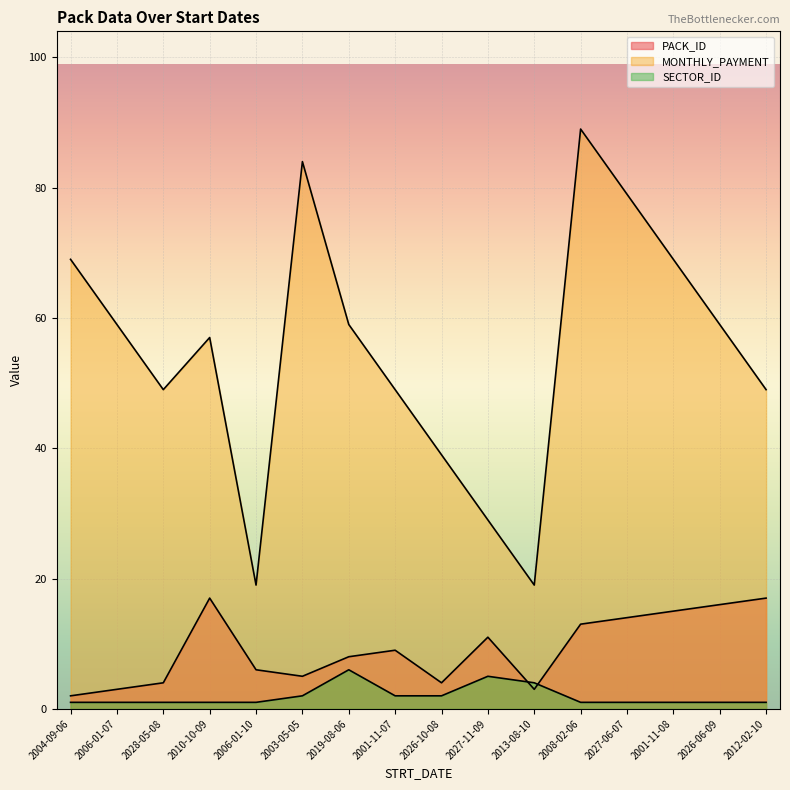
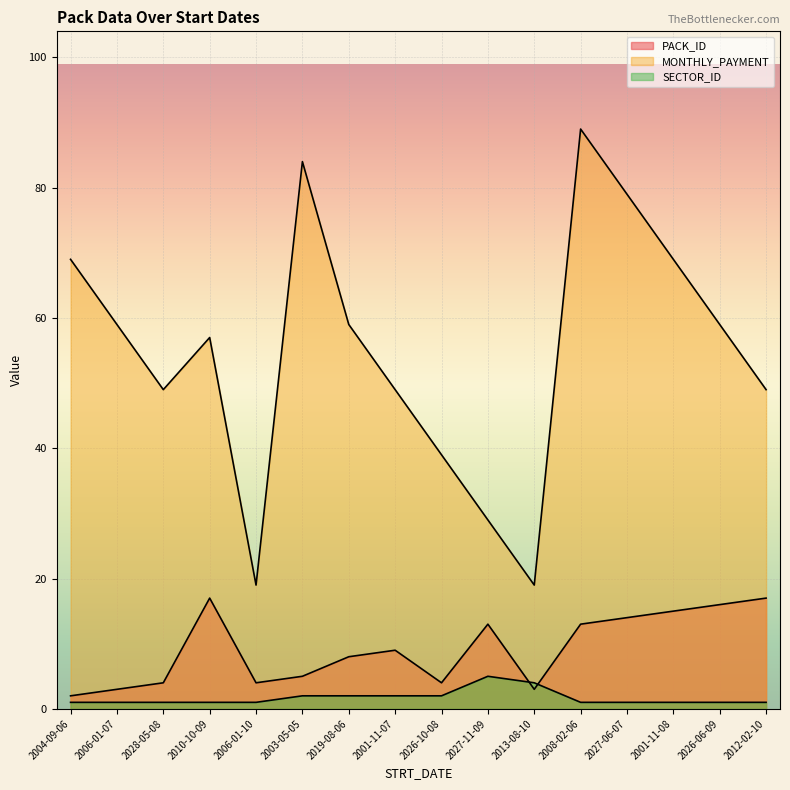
  {
    "PACK_ID": {
      "2004-09-06": 2,
      "2006-01-07": 3,
      "2028-05-08": 4,
      "2010-10-09": 17,
-     "2006-01-10": 6,
+     "2006-01-10": 4,
      "2003-05-05": 5,
      "2019-08-06": 8,
      "2001-11-07": 9,
      "2026-10-08": 4,
-     "2027-11-09": 11,
+     "2027-11-09": 13,
      "2013-08-10": 3,
      "2008-02-06": 13,
      "2027-06-07": 14,
      "2001-11-08": 15,
      "2026-06-09": 16,
      "2012-02-10": 17
    },
    "MONTHLY_PAYMENT": {
      "2004-09-06": 69,
      "2006-01-07": 59,
      "2028-05-08": 49,
      "2010-10-09": 57,
      "2006-01-10": 19,
      "2003-05-05": 84,
      "2019-08-06": 59,
      "2001-11-07": 49,
      "2026-10-08": 39,
      "2027-11-09": 29,
      "2013-08-10": 19,
      "2008-02-06": 89,
      "2027-06-07": 79,
      "2001-11-08": 69,
      "2026-06-09": 59,
      "2012-02-10": 49
    },
    "SECTOR_ID": {
      "2004-09-06": 1,
      "2006-01-07": 1,
      "2028-05-08": 1,
      "2010-10-09": 1,
      "2006-01-10": 1,
      "2003-05-05": 2,
-     "2019-08-06": 6,
+     "2019-08-06": 2,
      "2001-11-07": 2,
      "2026-10-08": 2,
      "2027-11-09": 5,
      "2013-08-10": 4,
      "2008-02-06": 1,
      "2027-06-07": 1,
      "2001-11-08": 1,
      "2026-06-09": 1,
      "2012-02-10": 1
    }
  }
